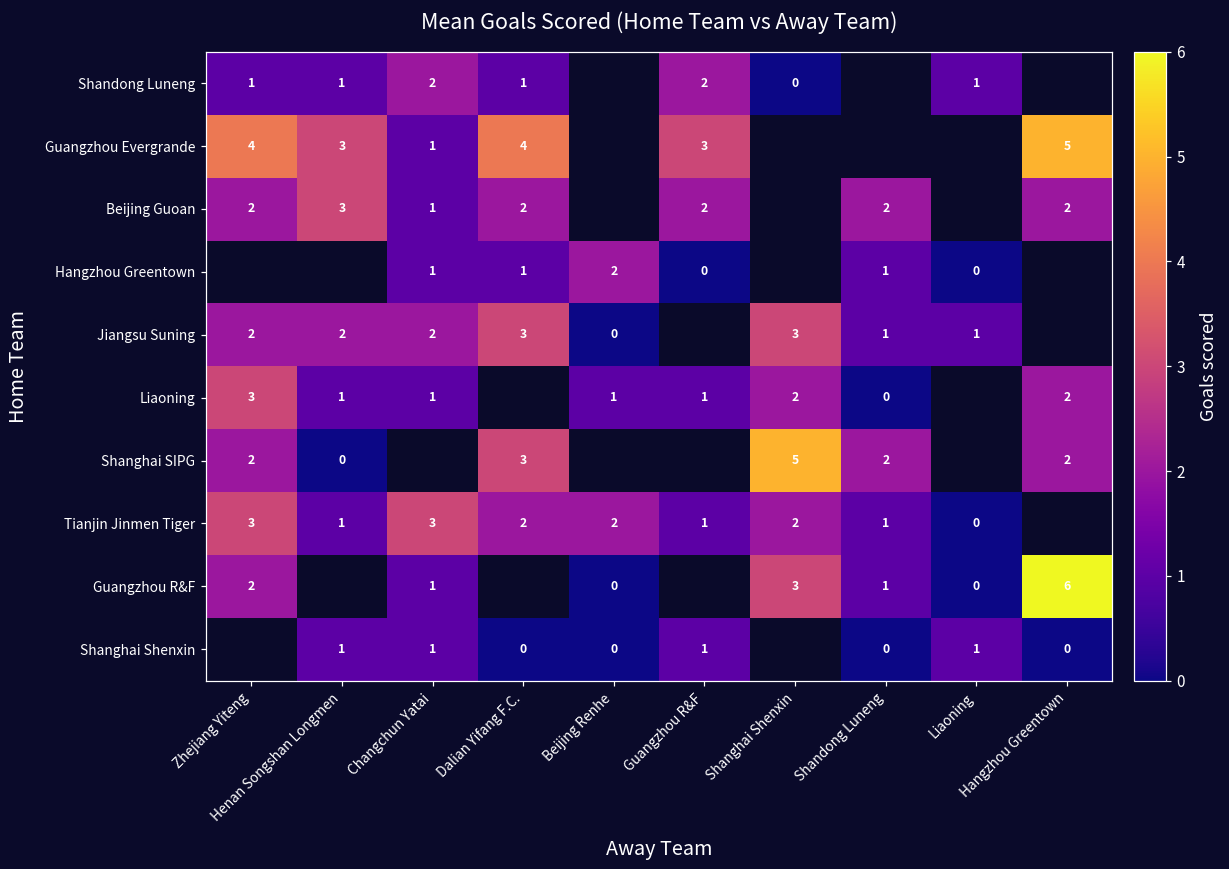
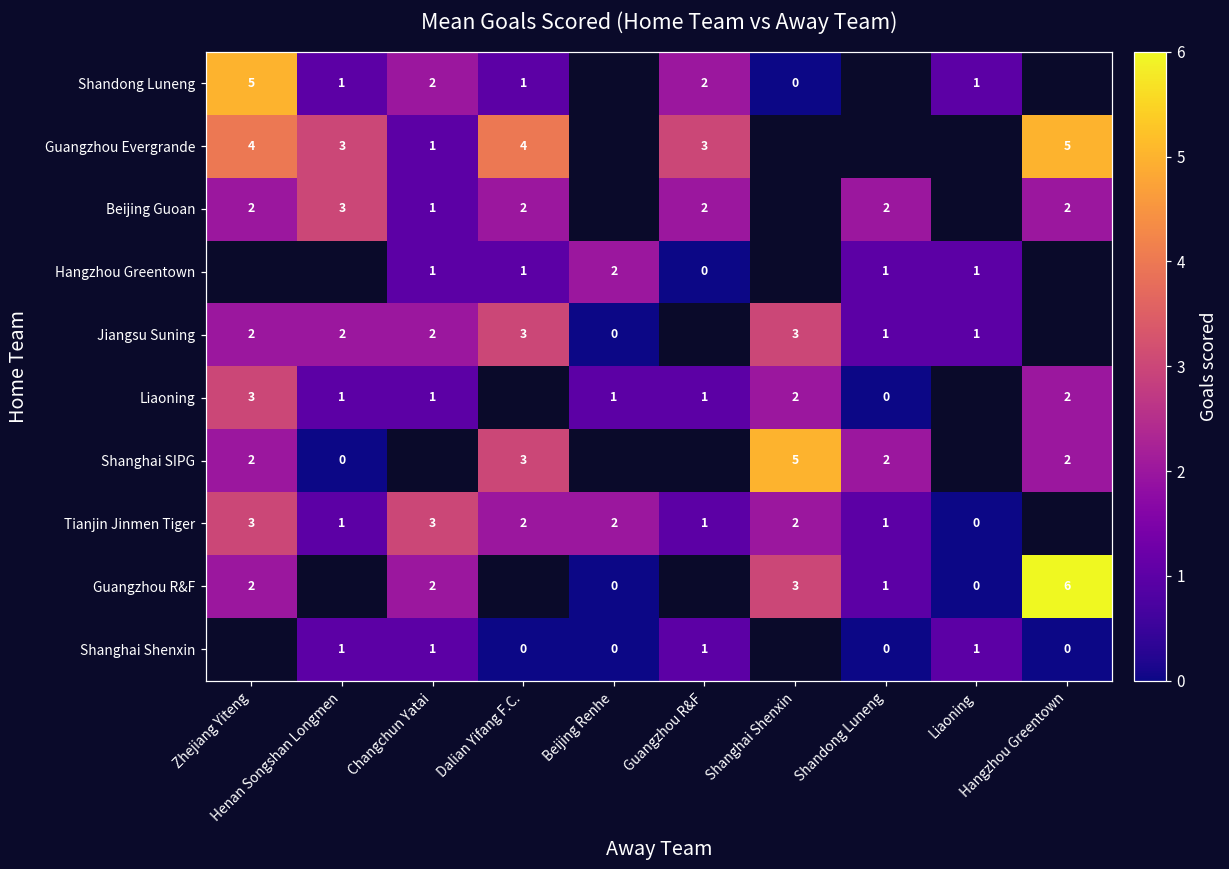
  {
    "Shandong Luneng": {
-     "Zhejiang Yiteng": 1,
+     "Zhejiang Yiteng": 5,
      "Henan Songshan Longmen": 1,
      "Changchun Yatai": 2,
      "Dalian Yifang F.C.": 1,
      "Guangzhou R&F": 2,
      "Shanghai Shenxin": 0,
      "Liaoning": 1
    },
    "Guangzhou Evergrande": {
      "Zhejiang Yiteng": 4,
      "Henan Songshan Longmen": 3,
      "Changchun Yatai": 1,
      "Dalian Yifang F.C.": 4,
      "Guangzhou R&F": 3,
      "Hangzhou Greentown": 5
    },
    "Beijing Guoan": {
      "Zhejiang Yiteng": 2,
      "Henan Songshan Longmen": 3,
      "Changchun Yatai": 1,
      "Dalian Yifang F.C.": 2,
      "Guangzhou R&F": 2,
      "Shandong Luneng": 2,
      "Hangzhou Greentown": 2
    },
    "Hangzhou Greentown": {
      "Changchun Yatai": 1,
      "Dalian Yifang F.C.": 1,
      "Beijing Renhe": 2,
      "Guangzhou R&F": 0,
      "Shandong Luneng": 1,
-     "Liaoning": 0
+     "Liaoning": 1
    },
    "Jiangsu Suning": {
      "Zhejiang Yiteng": 2,
      "Henan Songshan Longmen": 2,
      "Changchun Yatai": 2,
      "Dalian Yifang F.C.": 3,
      "Beijing Renhe": 0,
      "Shanghai Shenxin": 3,
      "Shandong Luneng": 1,
      "Liaoning": 1
    },
    "Liaoning": {
      "Zhejiang Yiteng": 3,
      "Henan Songshan Longmen": 1,
      "Changchun Yatai": 1,
      "Beijing Renhe": 1,
      "Guangzhou R&F": 1,
      "Shanghai Shenxin": 2,
      "Shandong Luneng": 0,
      "Hangzhou Greentown": 2
    },
    "Shanghai SIPG": {
      "Zhejiang Yiteng": 2,
      "Henan Songshan Longmen": 0,
      "Dalian Yifang F.C.": 3,
      "Shanghai Shenxin": 5,
      "Shandong Luneng": 2,
      "Hangzhou Greentown": 2
    },
    "Tianjin Jinmen Tiger": {
      "Zhejiang Yiteng": 3,
      "Henan Songshan Longmen": 1,
      "Changchun Yatai": 3,
      "Dalian Yifang F.C.": 2,
      "Beijing Renhe": 2,
      "Guangzhou R&F": 1,
      "Shanghai Shenxin": 2,
      "Shandong Luneng": 1,
      "Liaoning": 0
    },
    "Guangzhou R&F": {
      "Zhejiang Yiteng": 2,
-     "Changchun Yatai": 1,
+     "Changchun Yatai": 2,
      "Beijing Renhe": 0,
      "Shanghai Shenxin": 3,
      "Shandong Luneng": 1,
      "Liaoning": 0,
      "Hangzhou Greentown": 6
    },
    "Shanghai Shenxin": {
      "Henan Songshan Longmen": 1,
      "Changchun Yatai": 1,
      "Dalian Yifang F.C.": 0,
      "Beijing Renhe": 0,
      "Guangzhou R&F": 1,
      "Shandong Luneng": 0,
      "Liaoning": 1,
      "Hangzhou Greentown": 0
    }
  }
